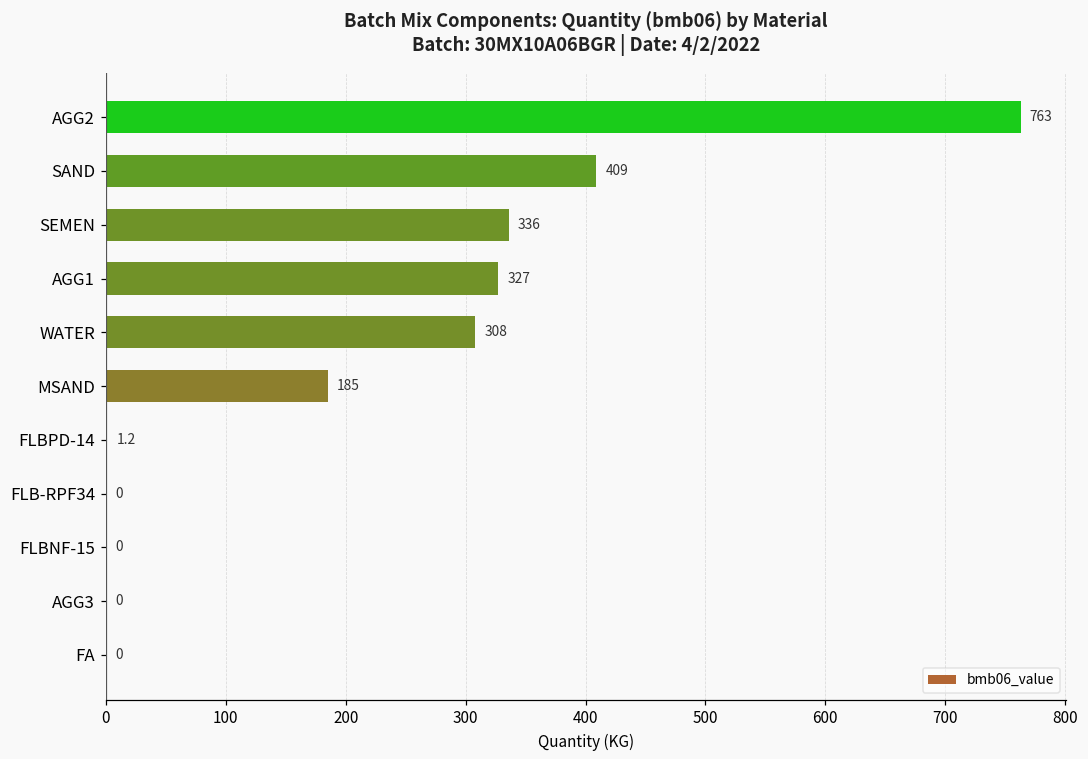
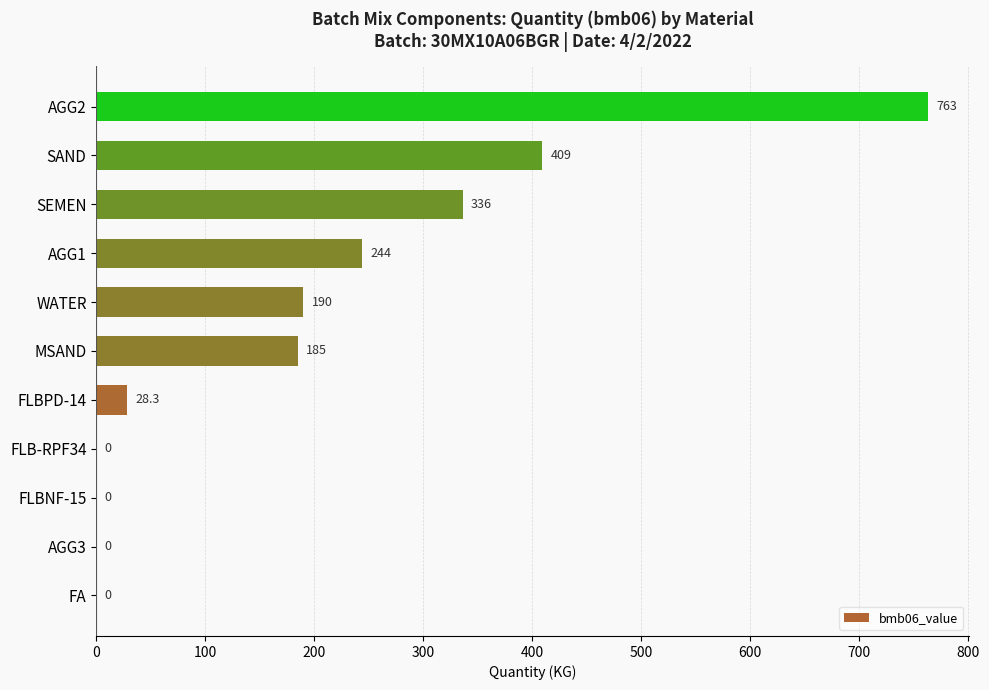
  {
    "AGG2": 763,
    "SAND": 409,
    "SEMEN": 336,
-   "AGG1": 327,
-   "WATER": 308,
+   "AGG1": 244,
+   "WATER": 190,
    "MSAND": 185,
-   "FLBPD-14": 1.2,
+   "FLBPD-14": 28.3,
    "FLB-RPF34": 0,
    "FLBNF-15": 0,
    "AGG3": 0,
    "FA": 0
  }
